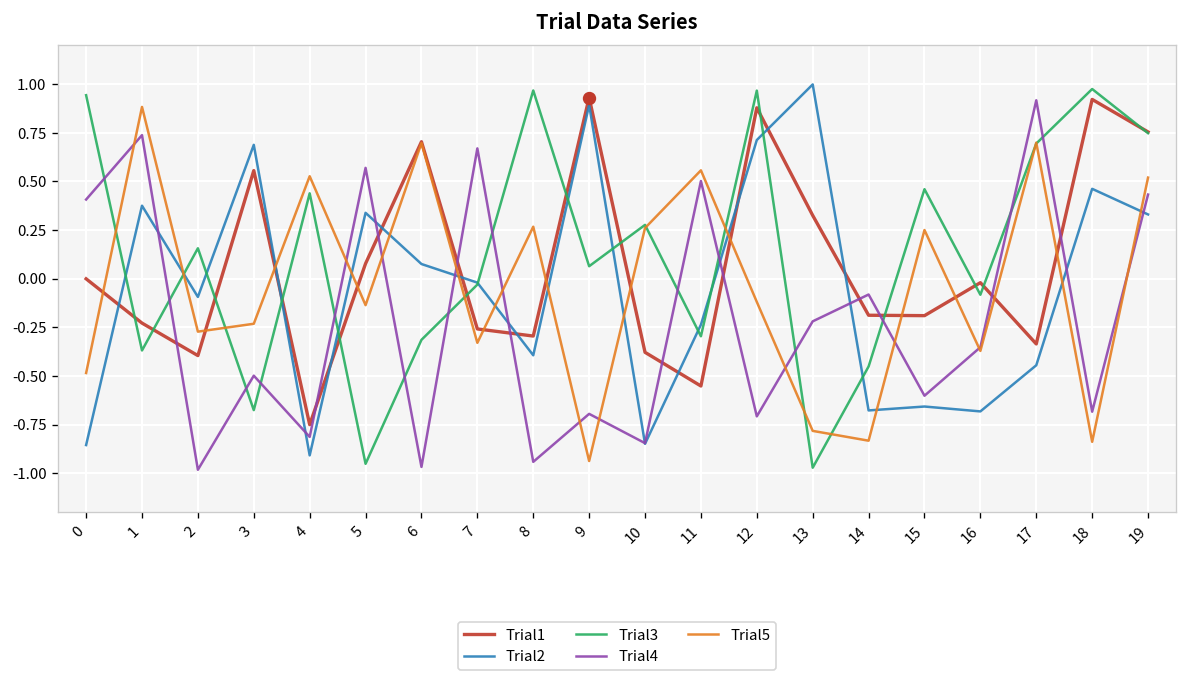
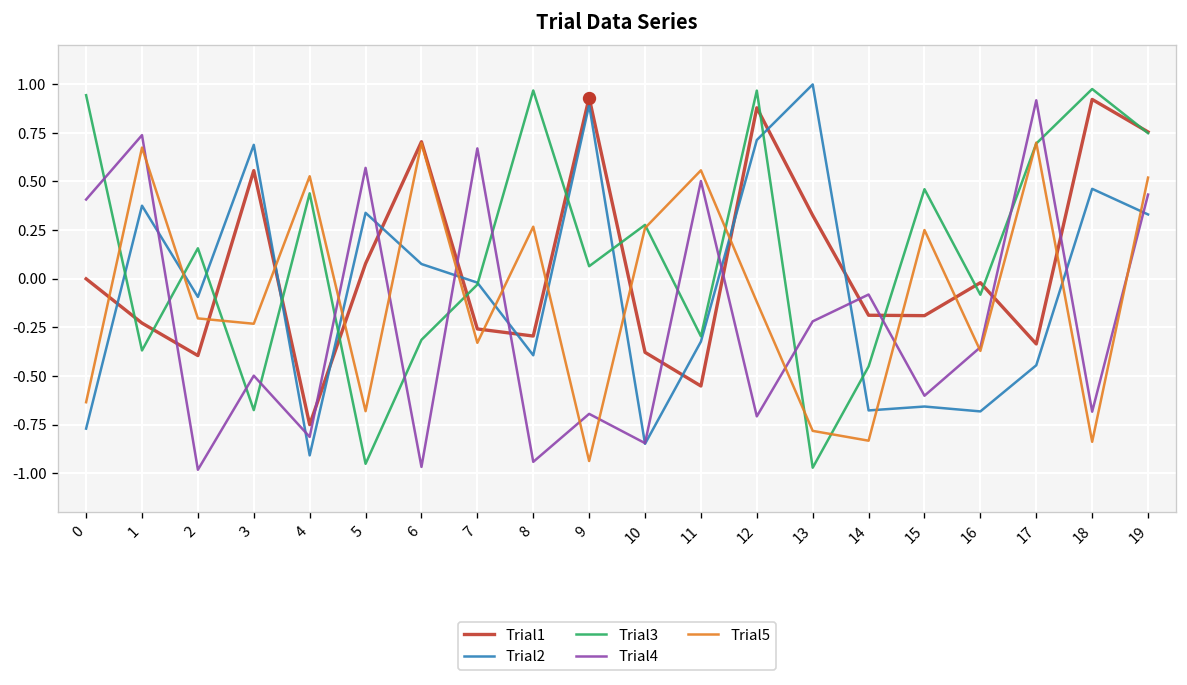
  {
    "Trial2": {
-     "0": -0.86,
+     "0": -0.77,
      "1": 0.37,
      "2": -0.09,
      "3": 0.69,
      "4": -0.91,
      "5": 0.34,
      "6": 0.07,
      "8": -0.39,
      "9": 0.89,
-     "11": -0.24,
+     "11": -0.32,
      "12": 0.71,
      "13": 1.00,
      "14": -0.68,
      "15": -0.66,
      "16": -0.68,
      "17": -0.45,
      "18": 0.46,
      "19": 0.33
    },
    "Trial3": {
      "0": 0.94,
      "1": -0.37,
      "2": 0.16,
      "3": -0.68,
      "4": 0.44,
      "5": -0.95,
      "6": -0.31,
      "8": 0.97,
      "9": 0.06,
      "10": 0.28,
      "11": -0.30,
      "12": 0.97,
      "13": -0.97,
      "14": -0.45,
      "15": 0.46,
      "16": -0.08,
      "18": 0.97
    },
    "Trial4": {
      "0": 0.41,
      "1": 0.74,
      "2": -0.98,
      "3": -0.50,
      "4": -0.81,
      "5": 0.57,
      "6": -0.97,
      "7": 0.67,
      "8": -0.94,
      "9": -0.70,
      "11": 0.50,
      "12": -0.71,
      "13": -0.22,
      "14": -0.08,
      "15": -0.60,
      "16": -0.35,
      "17": 0.92,
      "18": -0.68,
      "19": 0.43
    },
    "Trial5": {
-     "0": -0.49,
-     "1": 0.88,
-     "2": -0.27,
+     "0": -0.64,
+     "1": 0.67,
+     "2": -0.20,
      "3": -0.23,
      "4": 0.53,
-     "5": -0.14,
+     "5": -0.68,
      "7": -0.33,
      "8": 0.27,
      "9": -0.94,
      "10": 0.26,
      "11": 0.56,
      "12": -0.12,
      "13": -0.78,
      "14": -0.83,
      "15": 0.25,
      "16": -0.37,
      "18": -0.84,
      "19": 0.52
    }
  }
